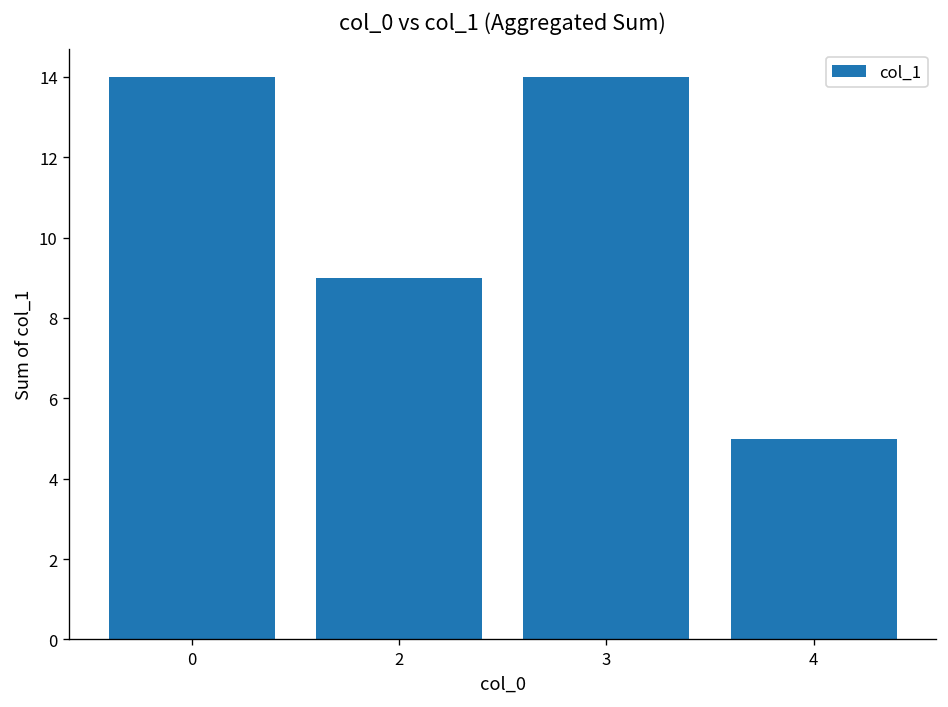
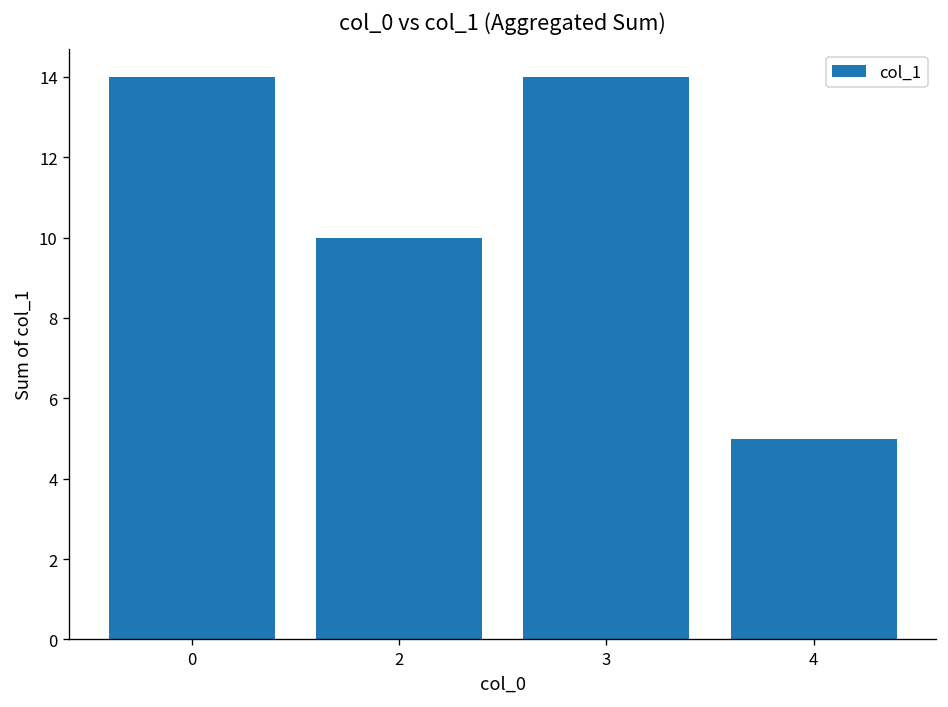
  {
    "0": 14,
-   "2": 9,
+   "2": 10,
    "3": 14,
    "4": 5
  }
